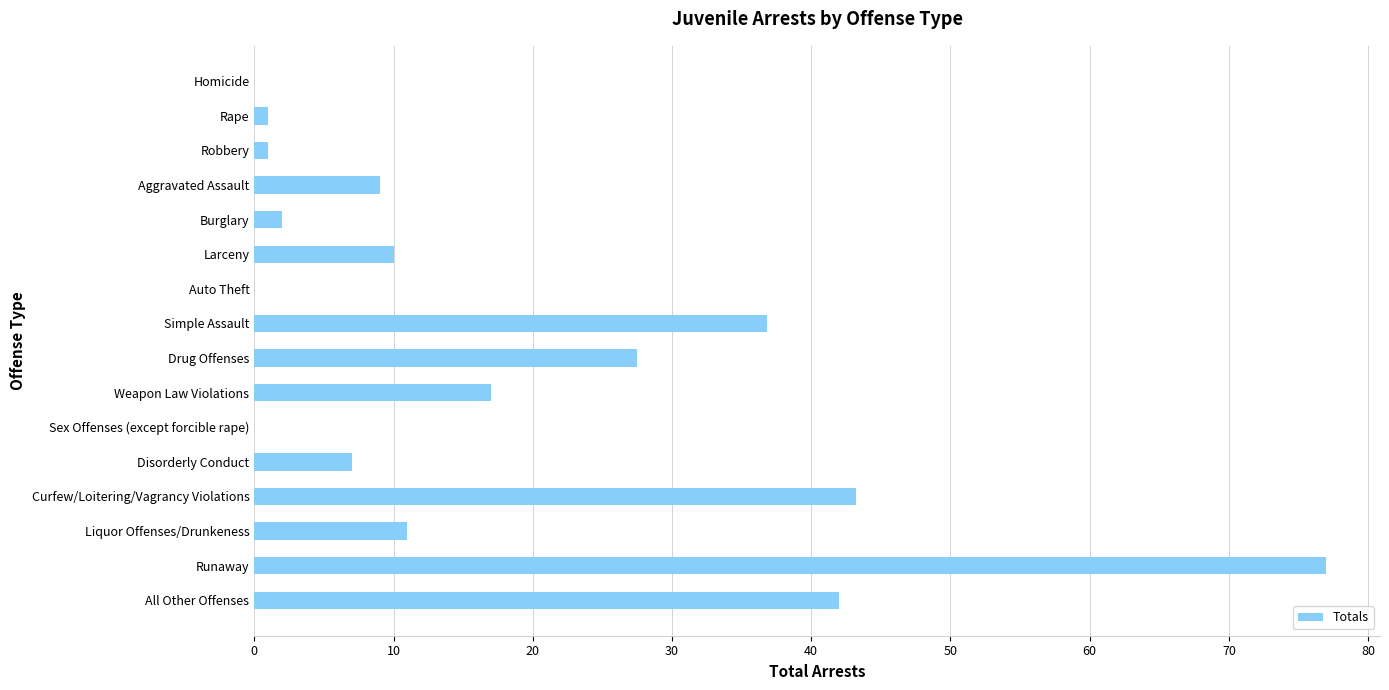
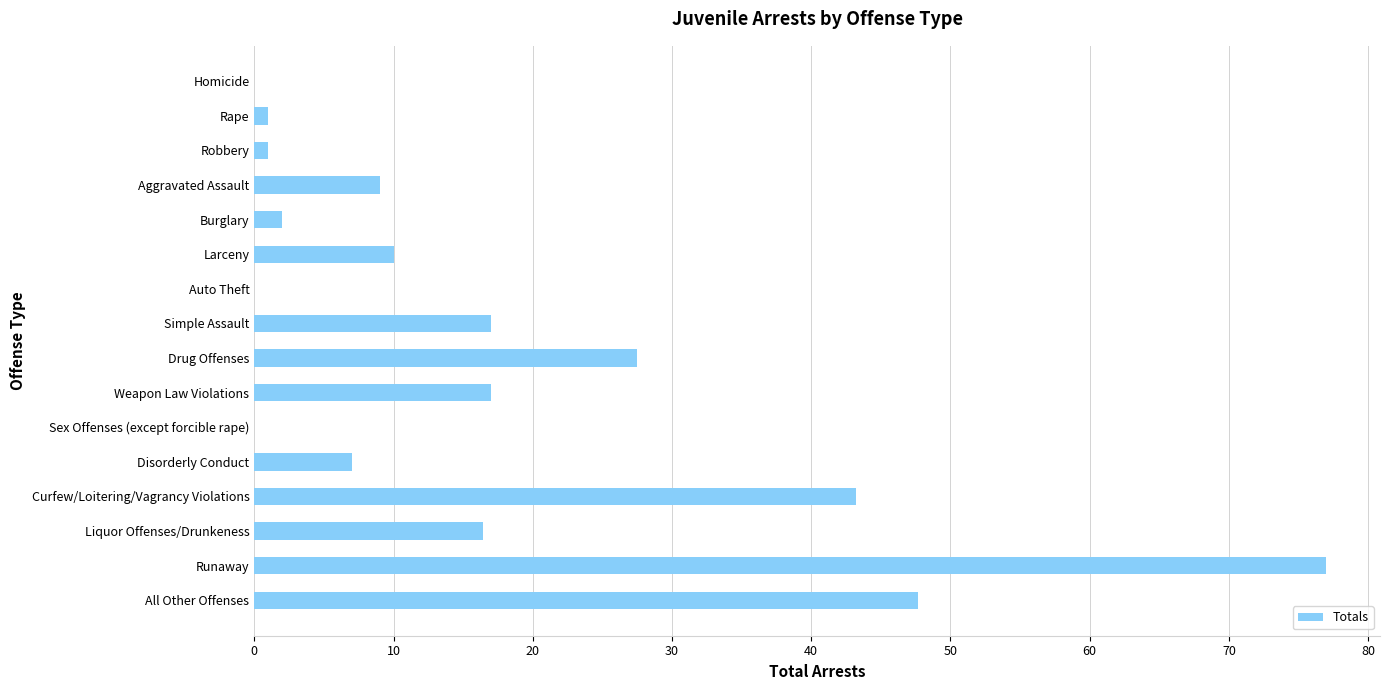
  {
    "Homicide": 0.0,
    "Rape": 1.0,
    "Robbery": 1.0,
    "Aggravated Assault": 9.0,
    "Burglary": 2.0,
    "Larceny": 10.0,
    "Auto Theft": 0.0,
-   "Simple Assault": 36.8,
+   "Simple Assault": 17.0,
    "Drug Offenses": 27.5,
    "Weapon Law Violations": 17.0,
    "Sex Offenses (except forcible rape)": 0.0,
    "Disorderly Conduct": 7.0,
    "Curfew/Loitering/Vagrancy Violations": 43.2,
-   "Liquor Offenses/Drunkeness": 11.0,
+   "Liquor Offenses/Drunkeness": 16.4,
    "Runaway": 77.0,
-   "All Other Offenses": 42.0
+   "All Other Offenses": 47.7
  }
